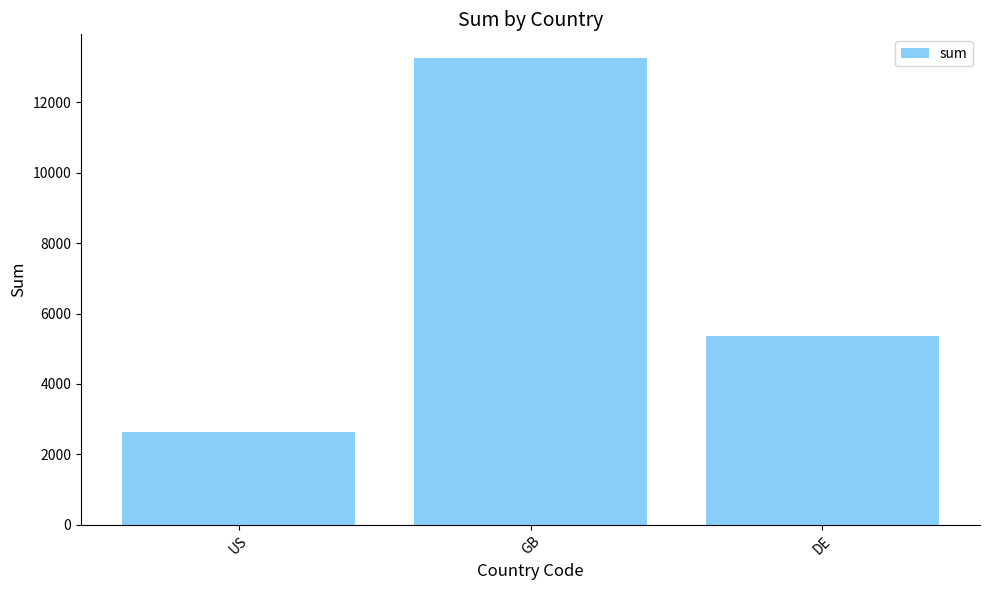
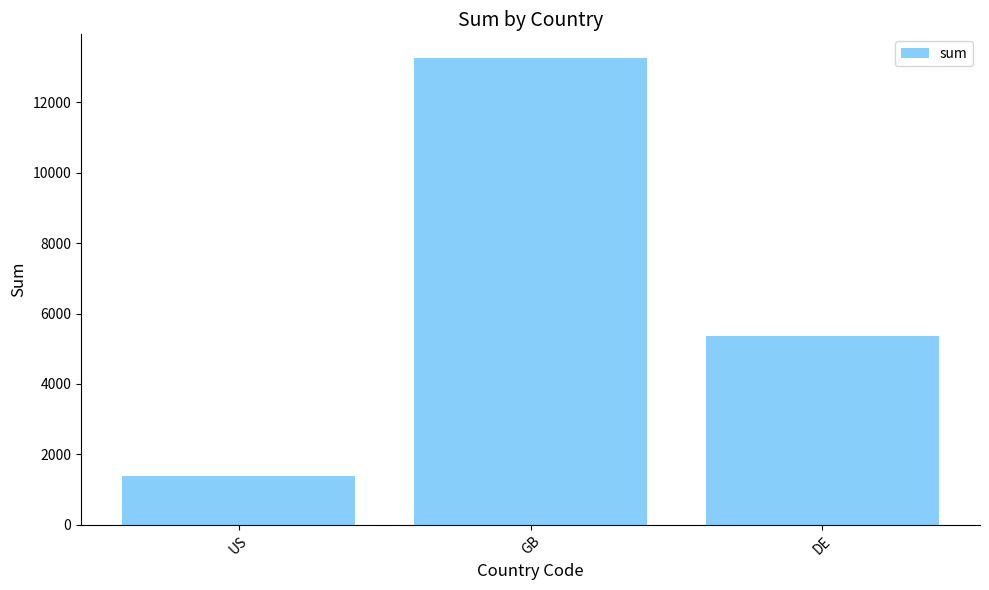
  {
-   "US": 2600,
+   "US": 1400,
    "GB": 13300,
    "DE": 5400
  }
